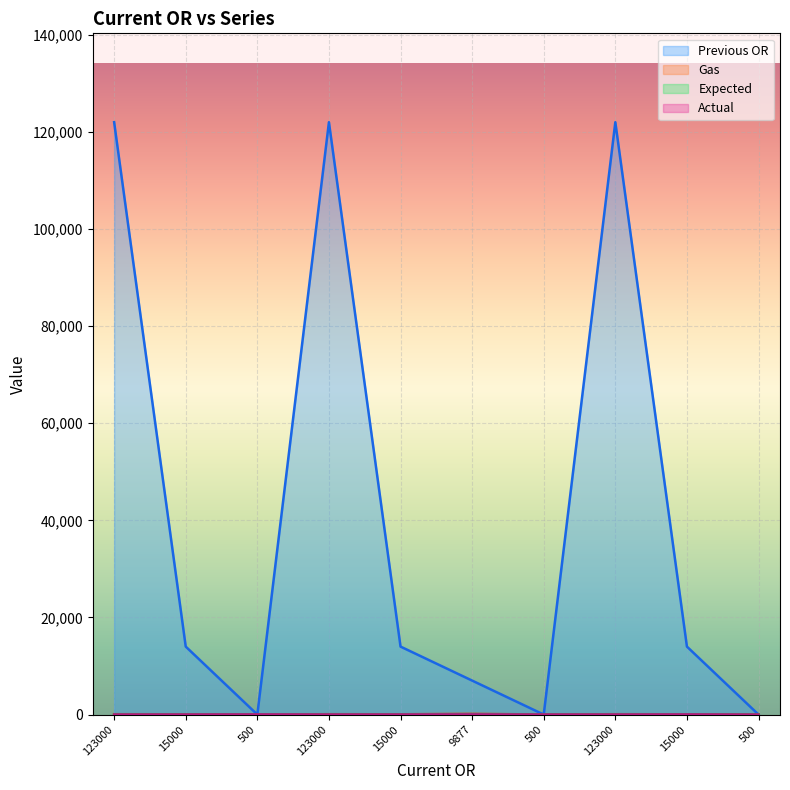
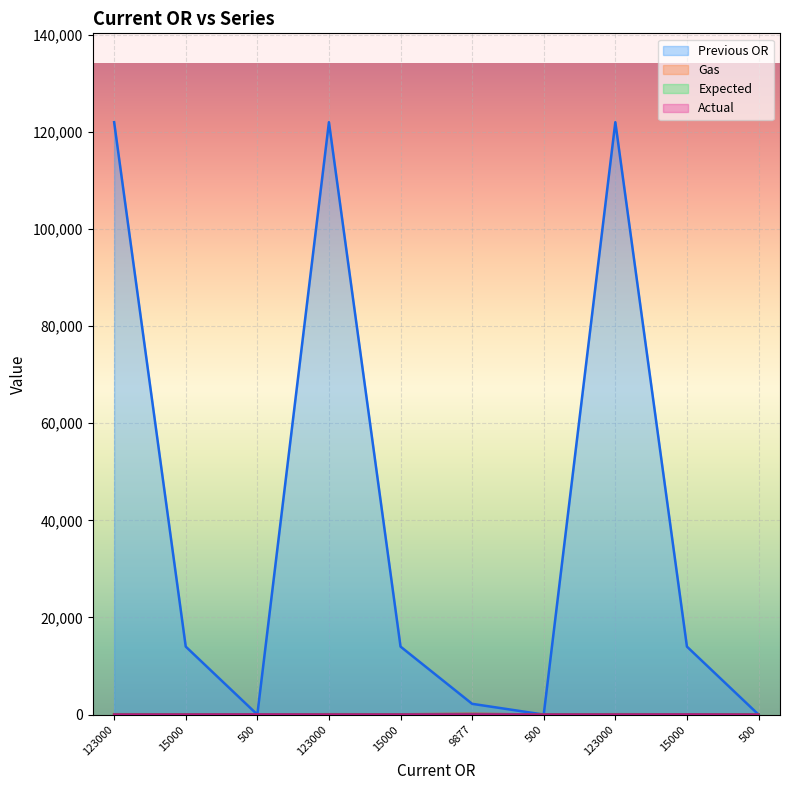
  {
    "Previous OR": {
-     "9877": "7,000"
+     "9877": "2,000"
    }
  }
